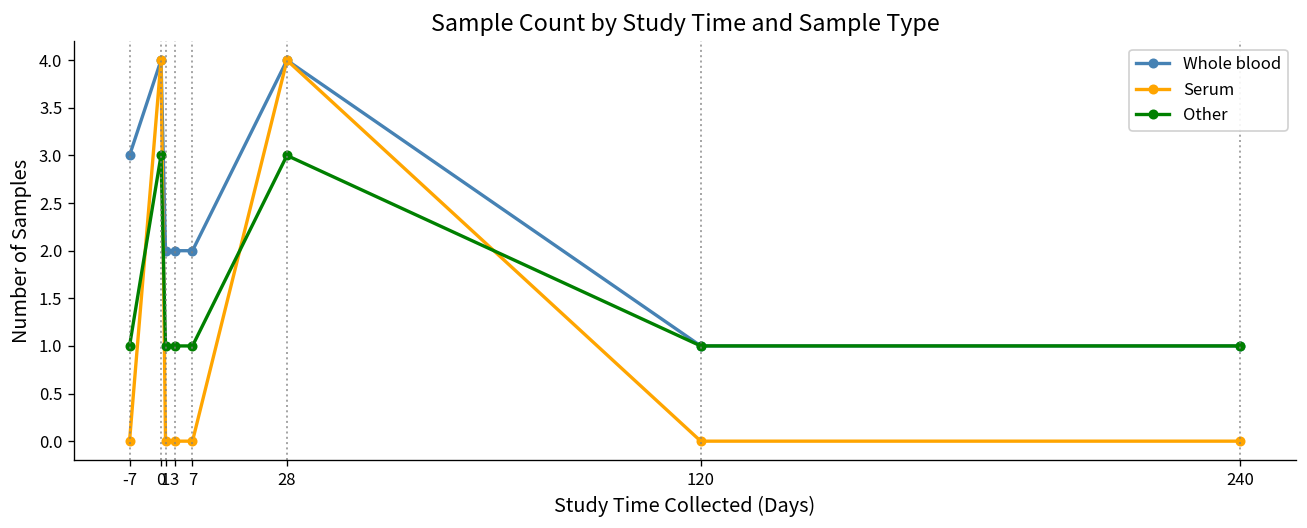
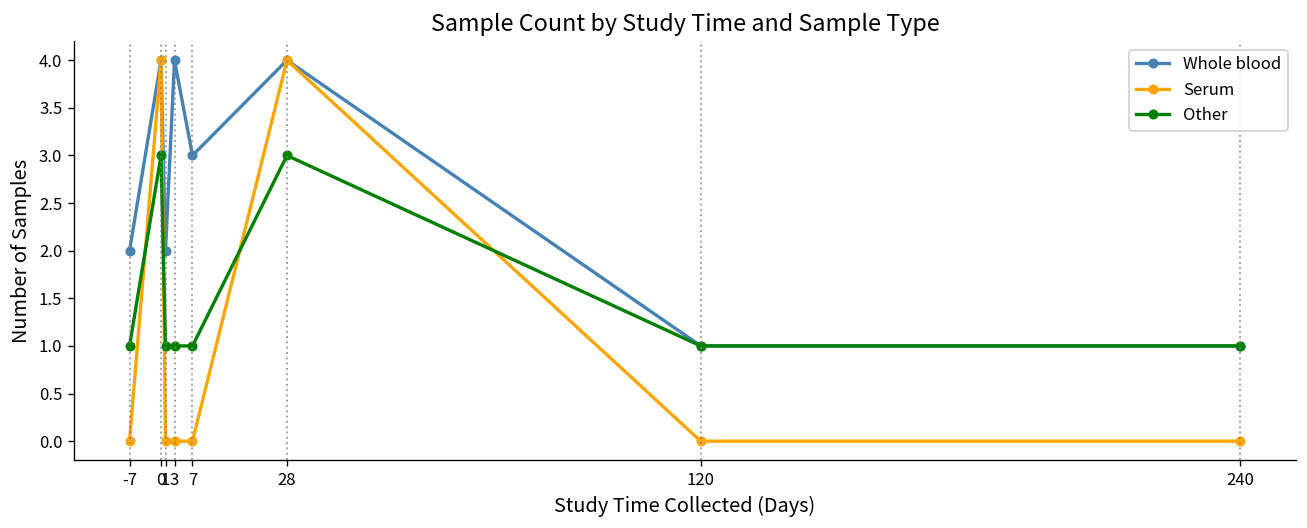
  {
    "Whole blood": {
-     "-7": 3,
-     "3": 2,
-     "7": 2
+     "-7": 2,
+     "3": 4,
+     "7": 3
    },
    "Serum": {
      "-7": 0,
      "3": 0,
      "7": 0,
      "120": 0,
      "240": 0
    },
    "Other": {
      "-7": 1,
      "3": 1,
      "7": 1,
      "28": 3
    }
  }
